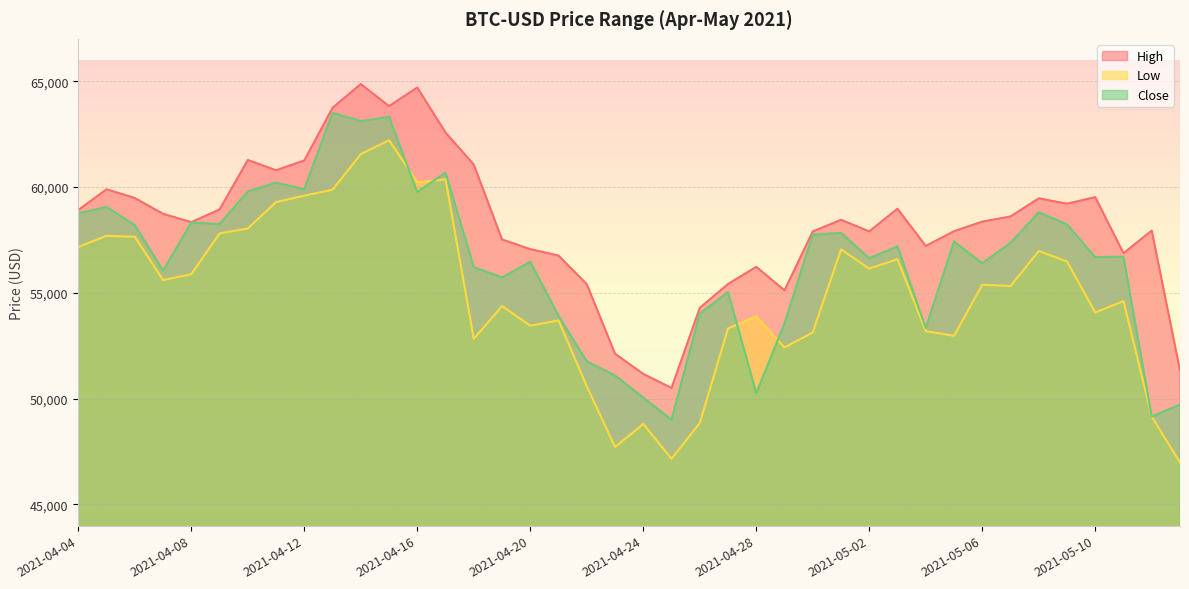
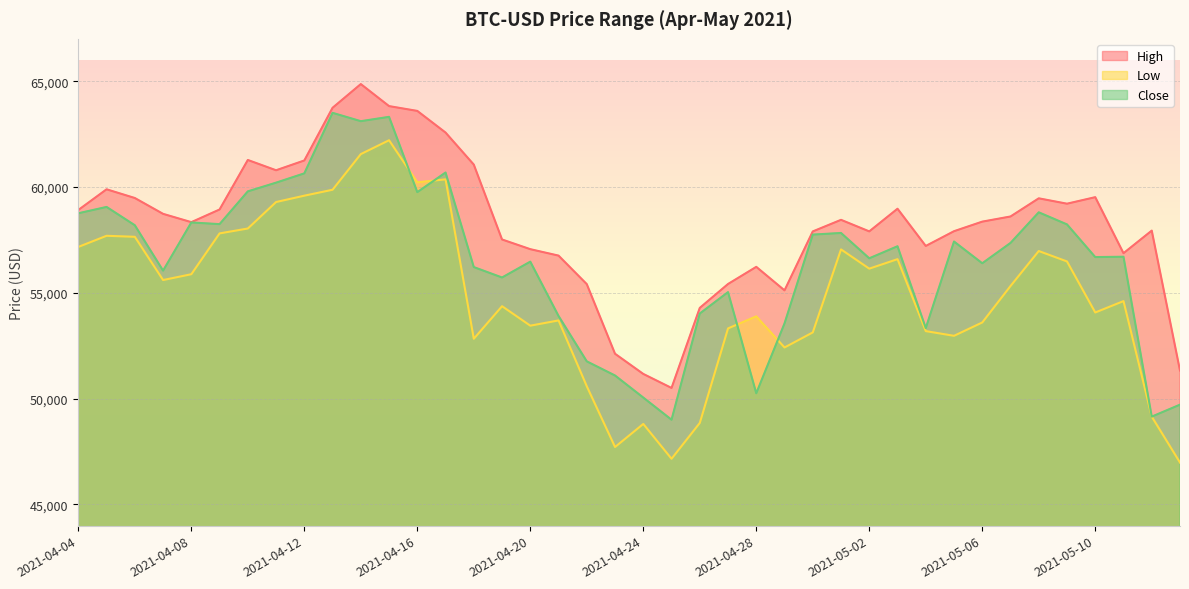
  {
    "High": {
      "2021-04-04": "58,900",
      "2021-04-12": "61,300",
-     "2021-04-16": "64,700",
+     "2021-04-16": "63,600",
      "2021-04-20": "57,100",
      "2021-04-24": "51,200",
      "2021-04-28": "56,200",
      "2021-05-02": "57,900",
      "2021-05-06": "58,400",
      "2021-05-10": "59,500"
    },
    "Low": {
      "2021-04-04": "57,200",
      "2021-04-08": "55,900",
      "2021-04-12": "59,600",
      "2021-04-16": "60,200",
      "2021-04-20": "53,400",
      "2021-04-24": "48,800",
      "2021-04-28": "53,900",
      "2021-05-02": "56,100",
-     "2021-05-06": "55,400",
+     "2021-05-06": "53,600",
      "2021-05-10": "54,100"
    },
    "Close": {
      "2021-04-04": "58,800",
-     "2021-04-12": "59,900",
+     "2021-04-12": "60,600",
      "2021-04-16": "59,800",
      "2021-04-20": "56,500",
      "2021-04-24": "50,100",
      "2021-04-28": "50,300",
      "2021-05-02": "56,600",
      "2021-05-06": "56,400",
      "2021-05-10": "56,700"
    }
  }
